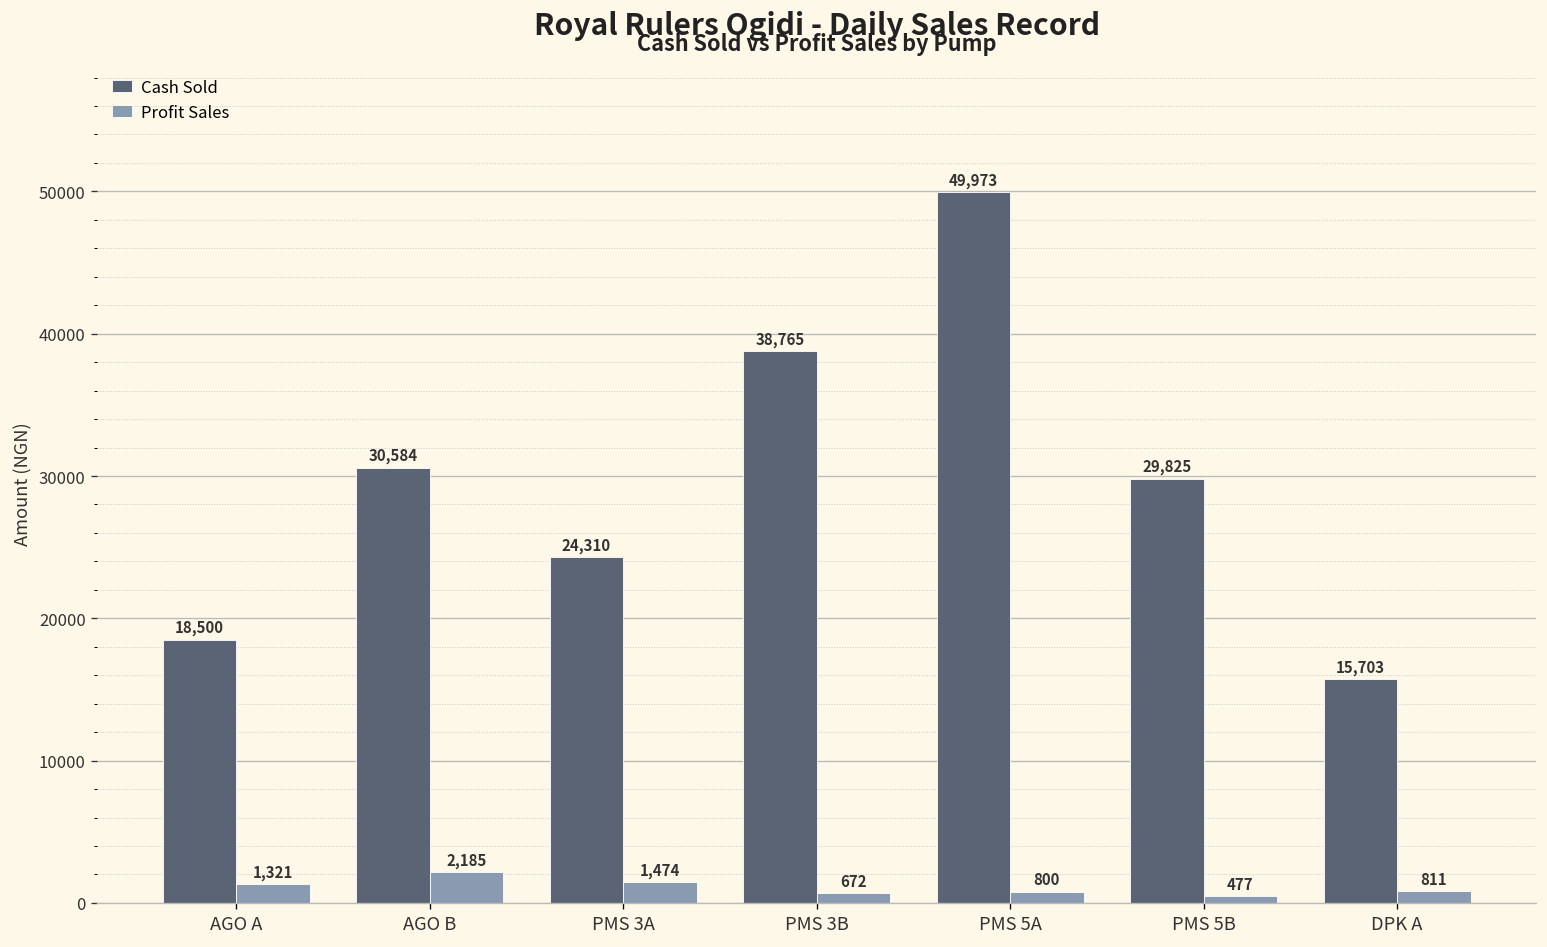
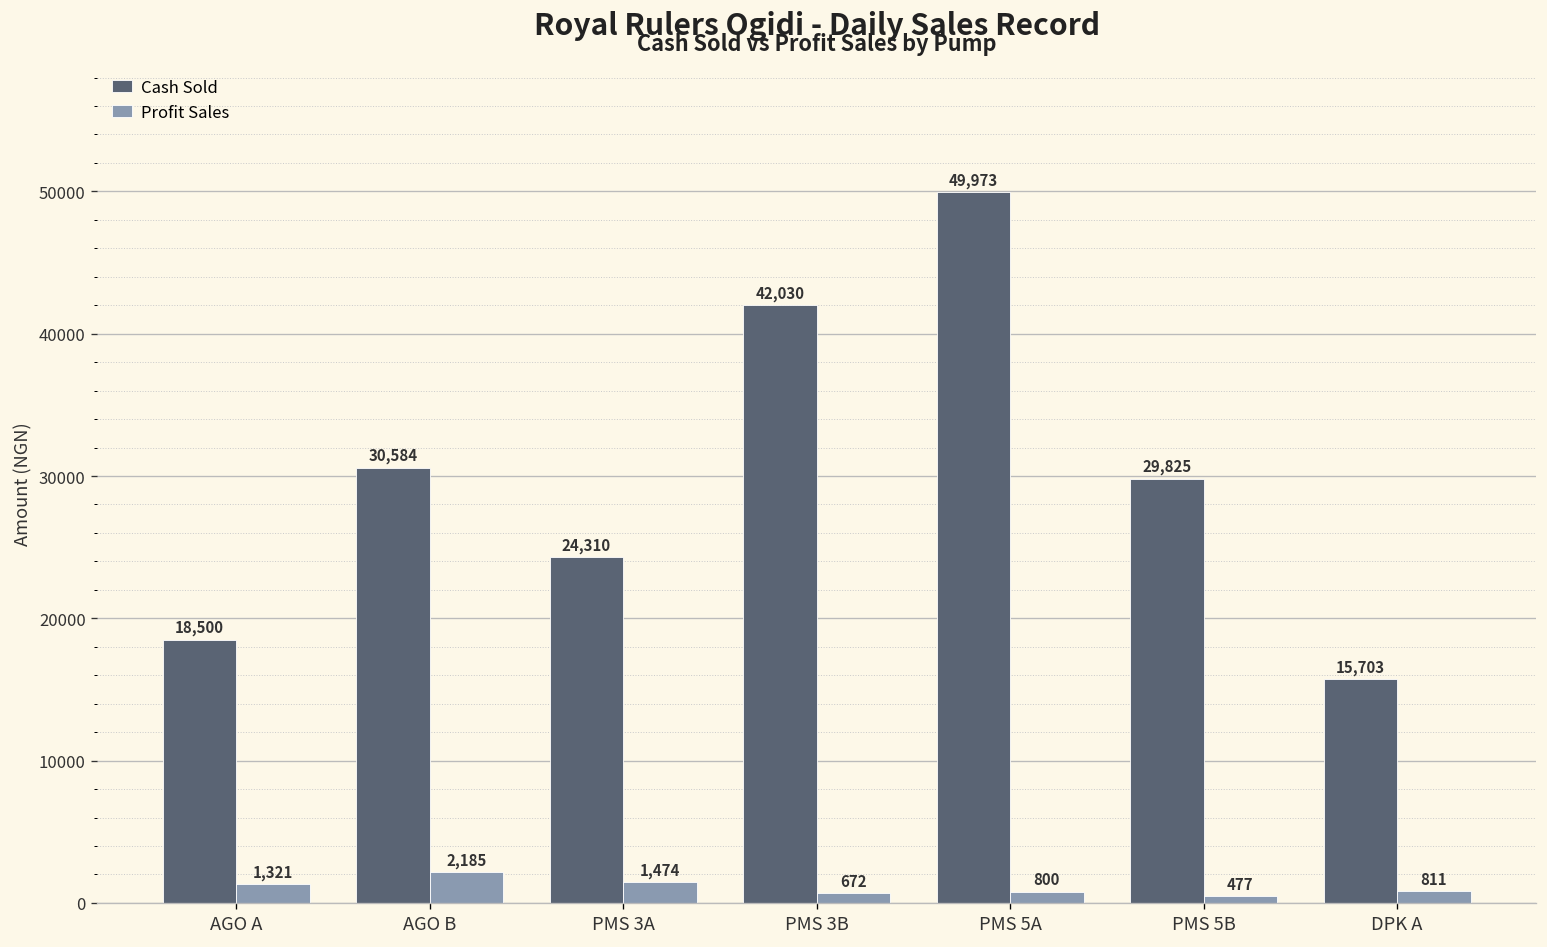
  {
    "Cash Sold": {
      "AGO A": "18,500",
      "AGO B": "30,584",
      "PMS 3A": "24,310",
-     "PMS 3B": "38,765",
+     "PMS 3B": "42,030",
      "PMS 5A": "49,973",
      "PMS 5B": "29,825",
      "DPK A": "15,703"
    },
    "Profit Sales": {
      "AGO A": "1,321",
      "AGO B": "2,185",
      "PMS 3A": "1,474",
      "PMS 3B": "672",
      "PMS 5A": "800",
      "PMS 5B": "477",
      "DPK A": "811"
    }
  }
